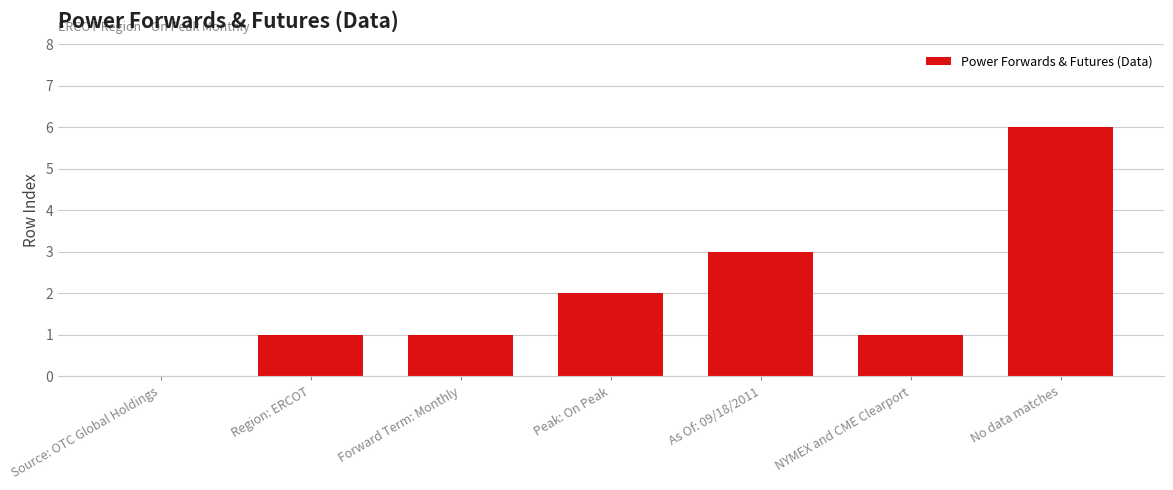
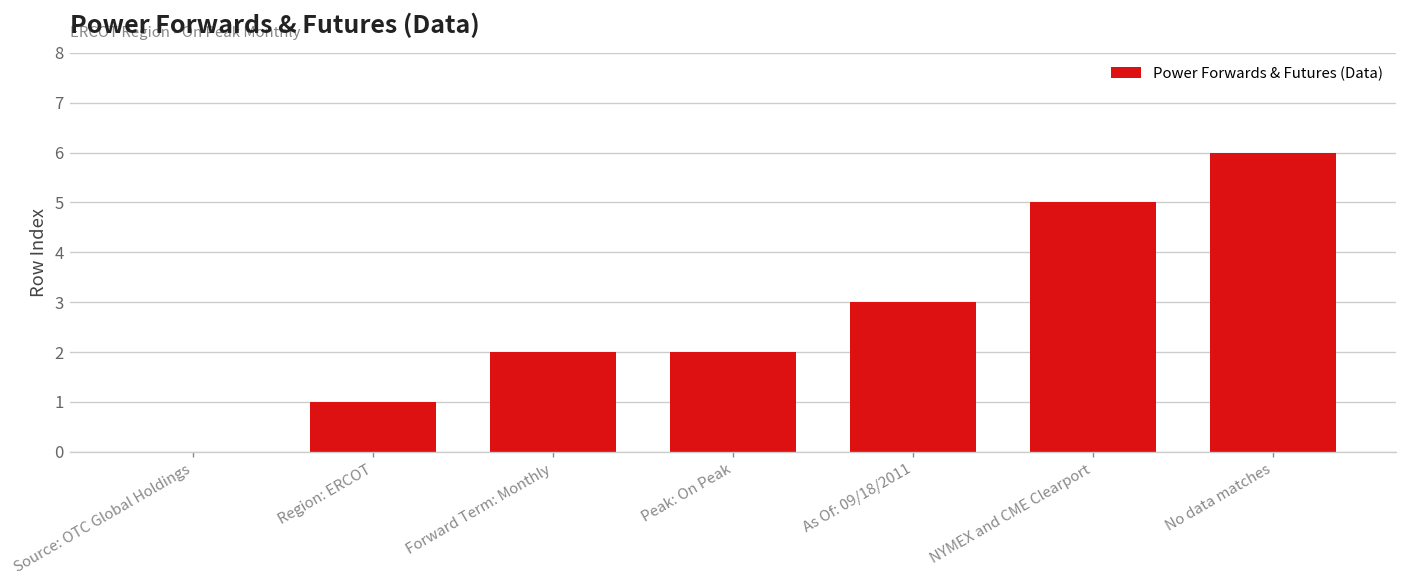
  {
    "Source: OTC Global Holdings": 0,
    "Region: ERCOT": 1,
-   "Forward Term: Monthly": 1,
+   "Forward Term: Monthly": 2,
    "Peak: On Peak": 2,
    "As Of: 09/18/2011": 3,
-   "NYMEX and CME Clearport": 1,
+   "NYMEX and CME Clearport": 5,
    "No data matches": 6
  }
